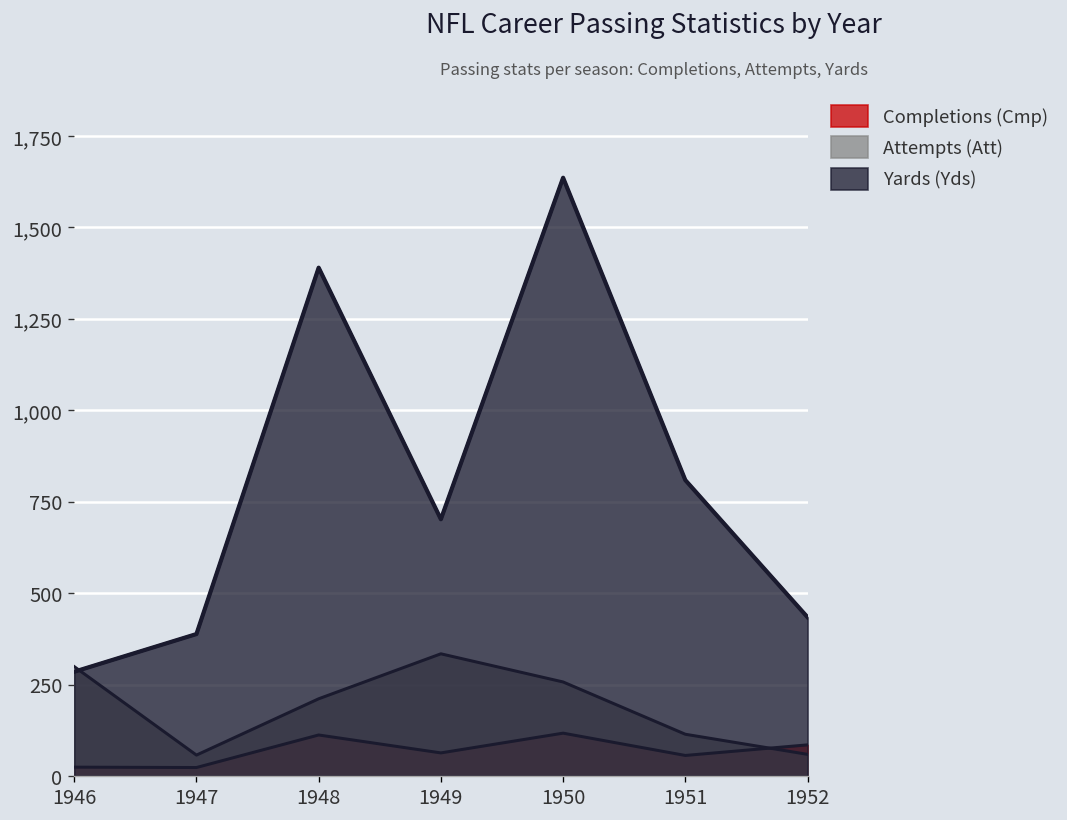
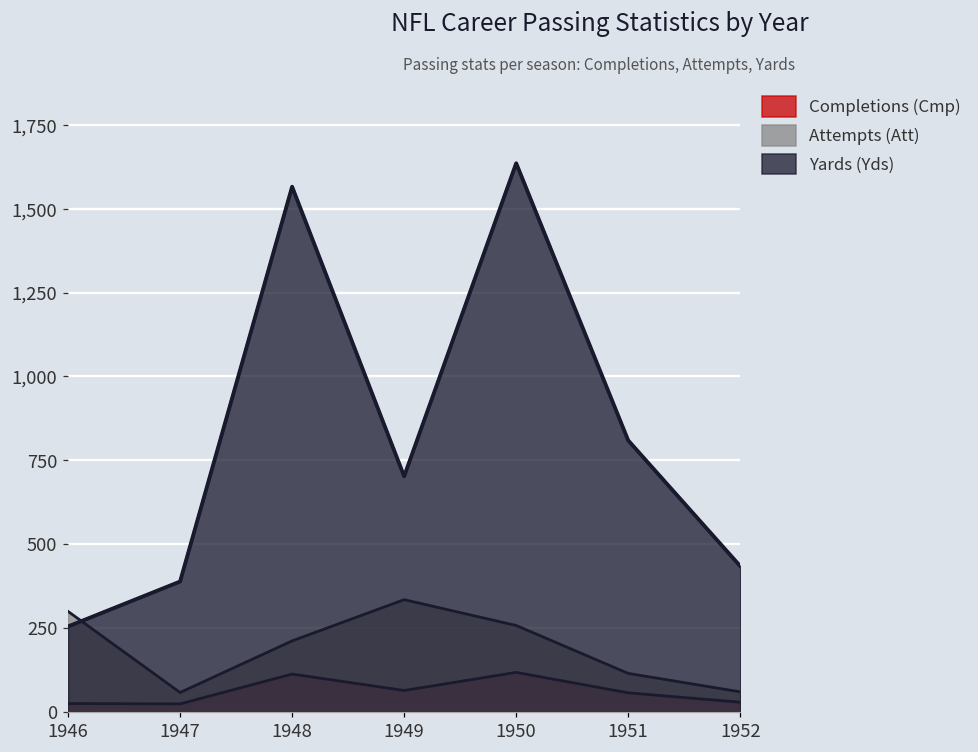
  {
    "Completions (Cmp)": {
      "1946": "20",
      "1947": "20",
      "1948": "110",
      "1949": "60",
      "1950": "120",
      "1951": "60",
-     "1952": "90"
+     "1952": "30"
    },
    "Attempts (Att)": {
      "1946": "300",
      "1947": "60",
      "1948": "210",
      "1949": "330",
      "1950": "260",
      "1951": "110",
      "1952": "60"
    },
    "Yards (Yds)": {
-     "1946": "290",
+     "1946": "250",
      "1947": "390",
-     "1948": "1,390",
+     "1948": "1,570",
      "1949": "700",
      "1950": "1,640",
      "1951": "810",
      "1952": "430"
    }
  }
